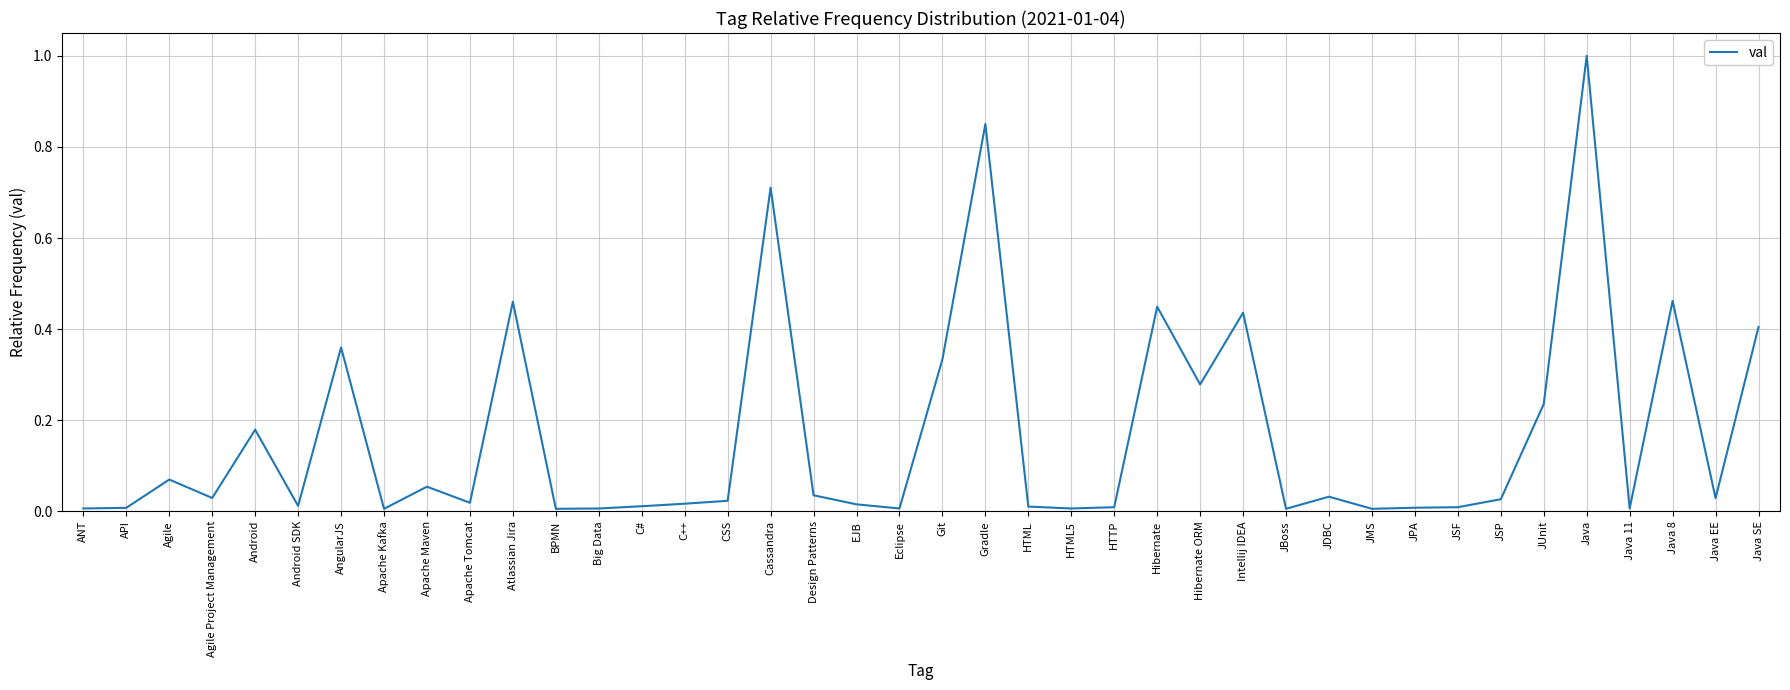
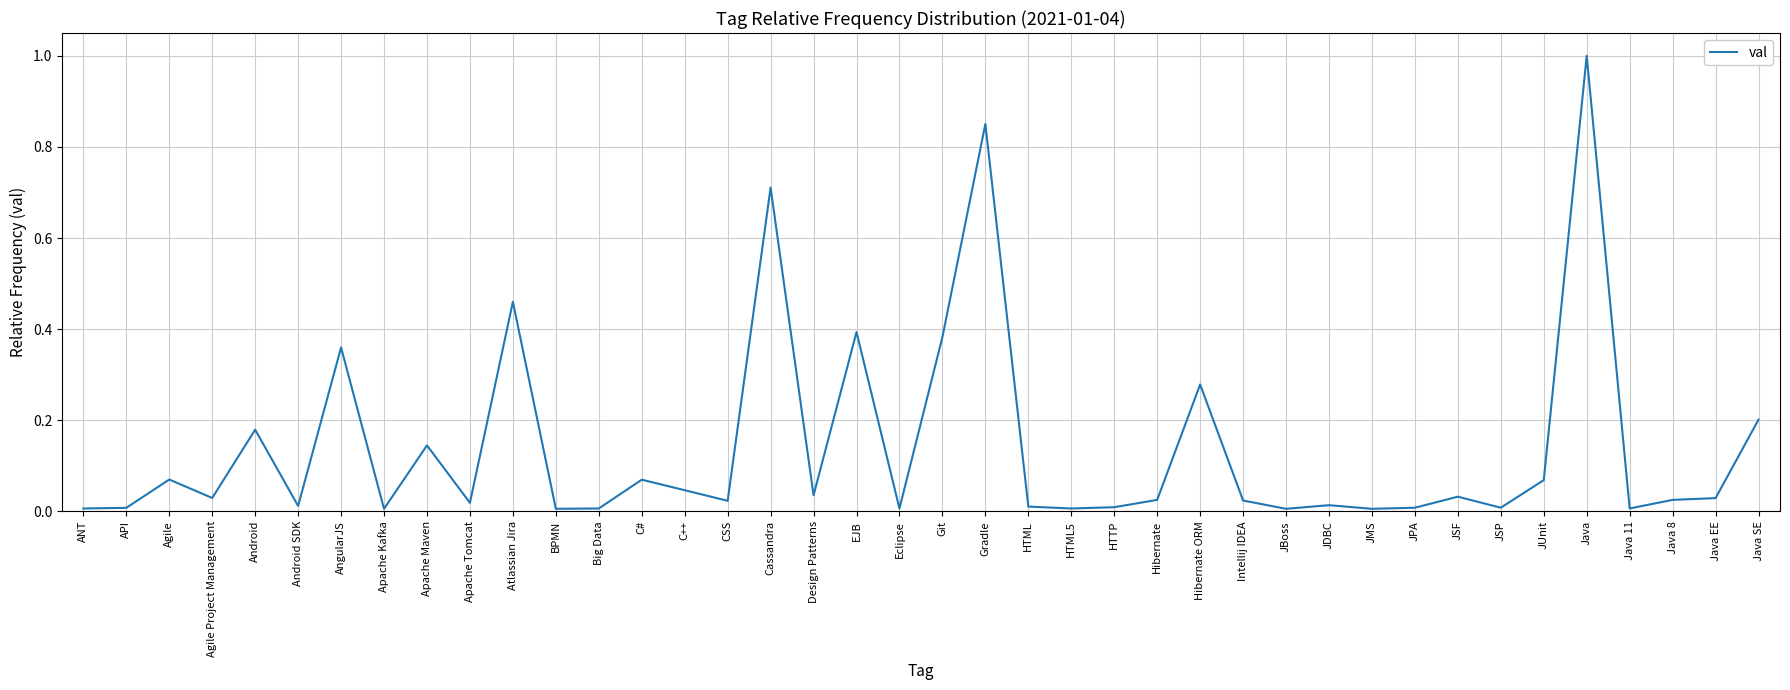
  {
    "ANT": 0.01,
    "API": 0.01,
    "Agile": 0.07,
    "Agile Project Management": 0.03,
    "Android": 0.18,
    "Android SDK": 0.01,
    "AngularJS": 0.36,
    "Apache Kafka": 0.01,
-   "Apache Maven": 0.05,
+   "Apache Maven": 0.14,
    "Apache Tomcat": 0.02,
    "Atlassian Jira": 0.46,
    "BPMN": 0.01,
    "Big Data": 0.01,
-   "C#": 0.01,
-   "C++": 0.02,
+   "C#": 0.07,
+   "C++": 0.05,
    "CSS": 0.02,
    "Cassandra": 0.71,
    "Design Patterns": 0.04,
-   "EJB": 0.02,
+   "EJB": 0.39,
    "Eclipse": 0.01,
-   "Git": 0.33,
+   "Git": 0.38,
    "Gradle": 0.85,
    "HTML": 0.01,
    "HTML5": 0.01,
    "HTTP": 0.01,
-   "Hibernate": 0.45,
+   "Hibernate": 0.03,
    "Hibernate ORM": 0.28,
-   "Intellij IDEA": 0.44,
+   "Intellij IDEA": 0.02,
    "JBoss": 0.01,
-   "JDBC": 0.03,
+   "JDBC": 0.01,
    "JMS": 0.01,
    "JPA": 0.01,
-   "JSF": 0.01,
-   "JSP": 0.03,
-   "JUnit": 0.24,
+   "JSF": 0.03,
+   "JSP": 0.01,
+   "JUnit": 0.07,
    "Java": 1.00,
    "Java 11": 0.01,
-   "Java 8": 0.46,
+   "Java 8": 0.03,
    "Java EE": 0.03,
-   "Java SE": 0.40
+   "Java SE": 0.20
  }
